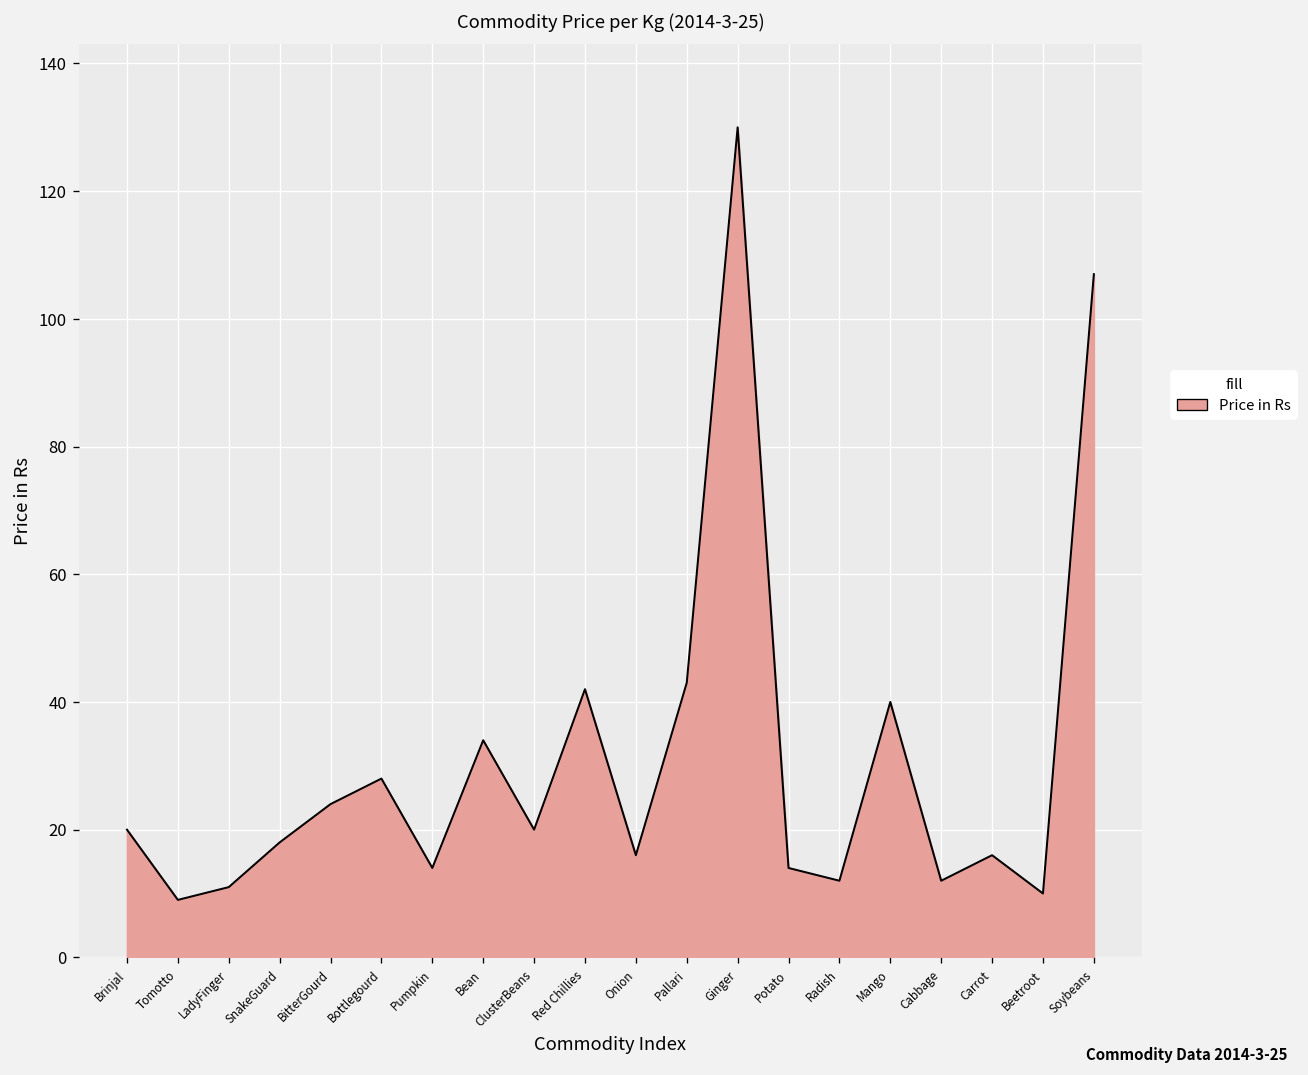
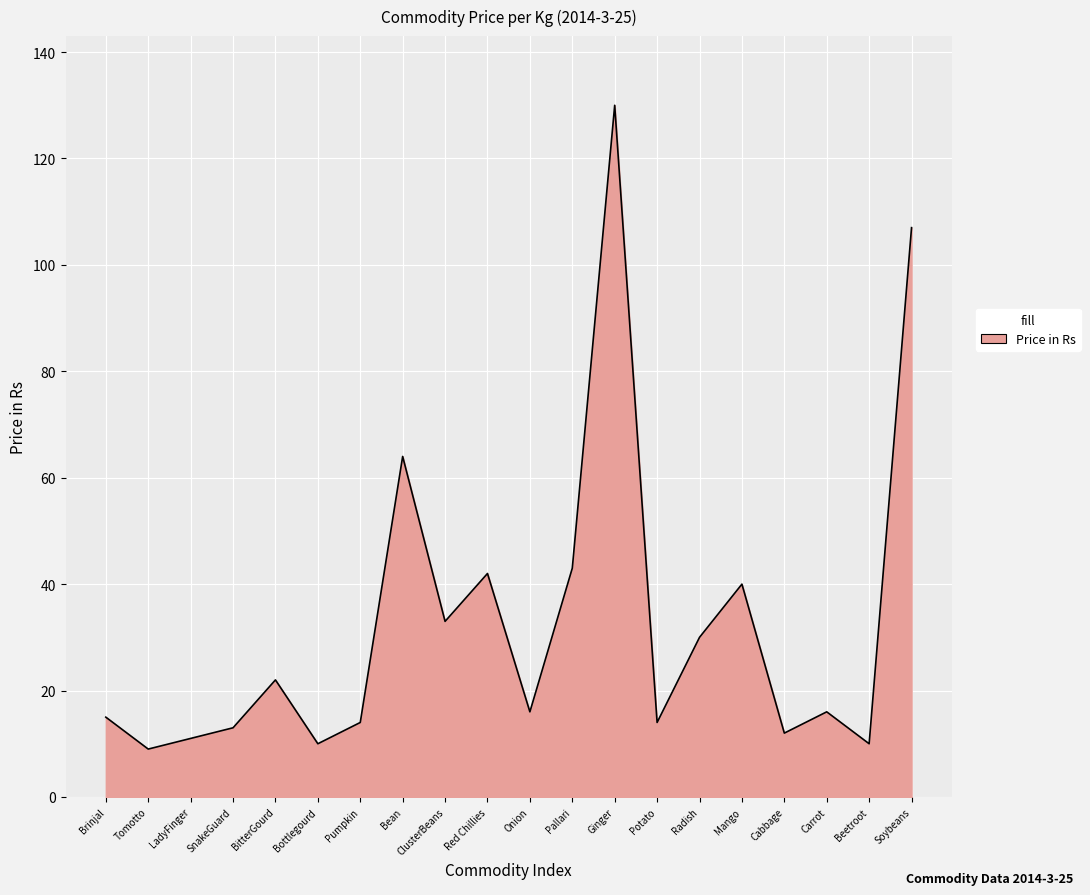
  {
-   "Brinjal": 20,
+   "Brinjal": 15,
    "Tomotto": 9,
    "LadyFinger": 11,
-   "SnakeGuard": 18,
-   "BitterGourd": 24,
-   "Bottlegourd": 28,
+   "SnakeGuard": 13,
+   "BitterGourd": 22,
+   "Bottlegourd": 10,
    "Pumpkin": 14,
-   "Bean": 34,
-   "ClusterBeans": 20,
+   "Bean": 64,
+   "ClusterBeans": 33,
    "Red Chillies": 42,
    "Onion": 16,
    "Pallari": 43,
    "Ginger": 130,
    "Potato": 14,
-   "Radish": 12,
+   "Radish": 30,
    "Mango": 40,
    "Cabbage": 12,
    "Carrot": 16,
    "Beetroot": 10,
    "Soybeans": 107
  }
